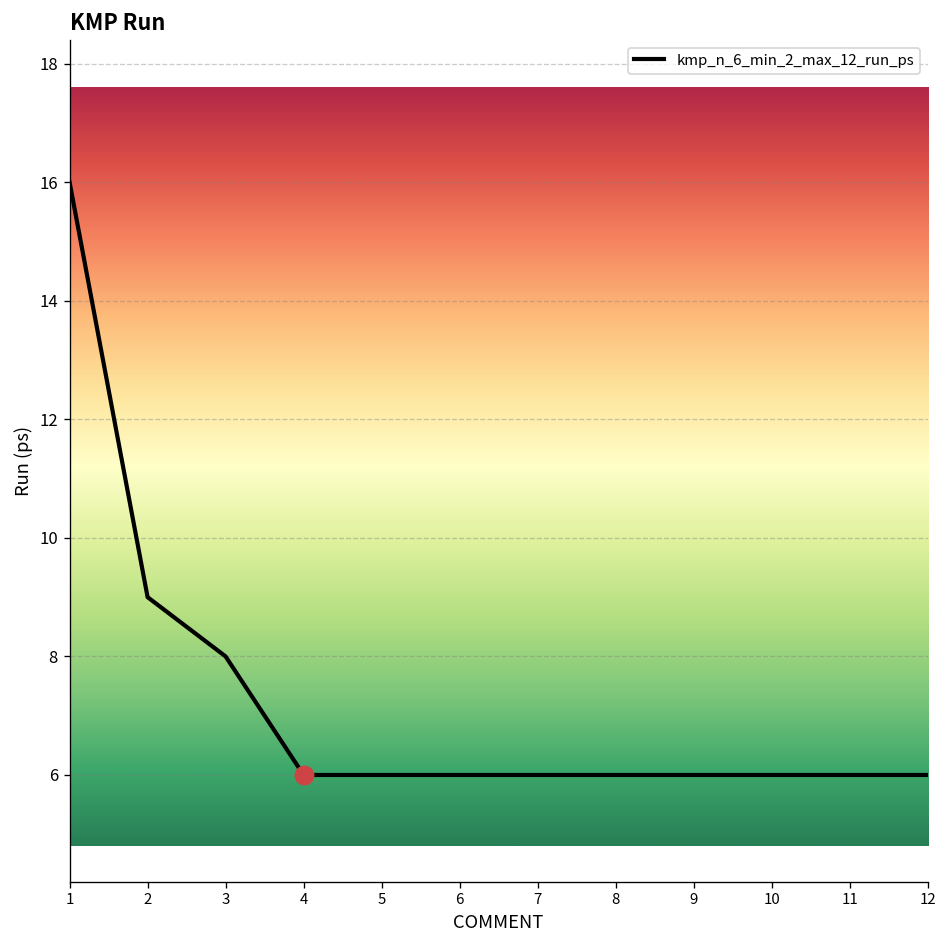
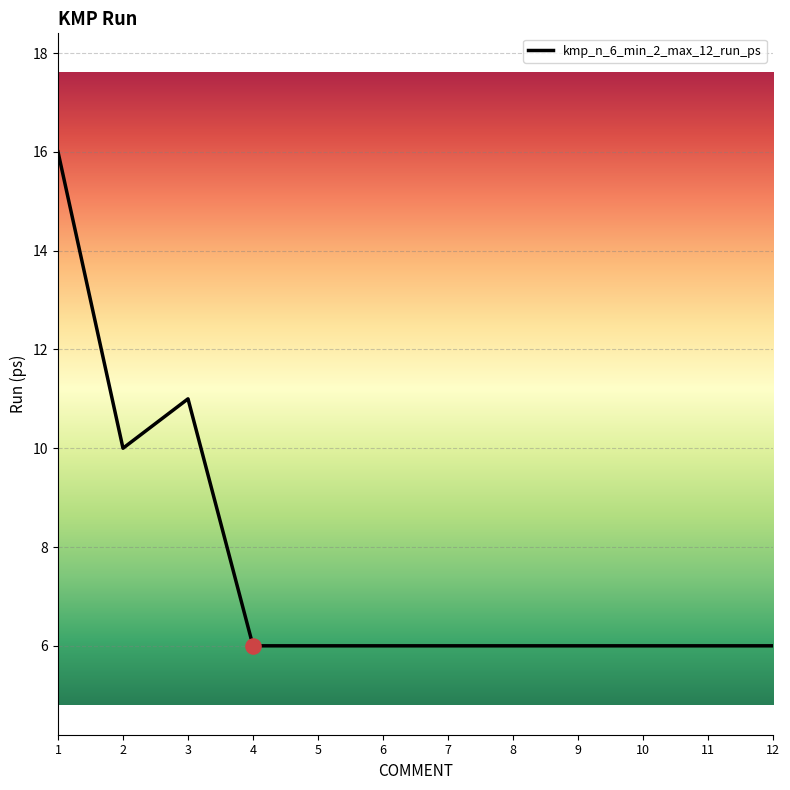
  {
    "kmp_n_6_min_2_max_12_run_ps": {
      "1": 16,
-     "2": 9,
-     "3": 8,
+     "2": 10,
+     "3": 11,
      "5": 6,
      "6": 6,
      "7": 6,
      "8": 6,
      "9": 6,
      "10": 6,
      "11": 6,
      "12": 6
    }
  }
